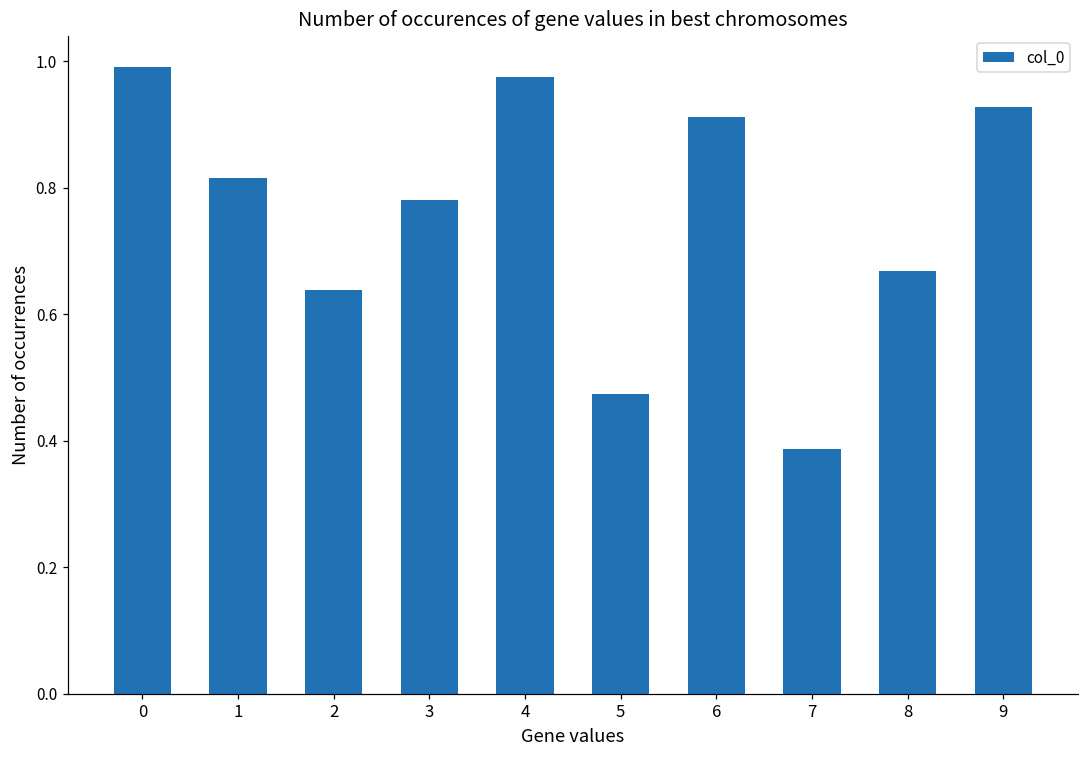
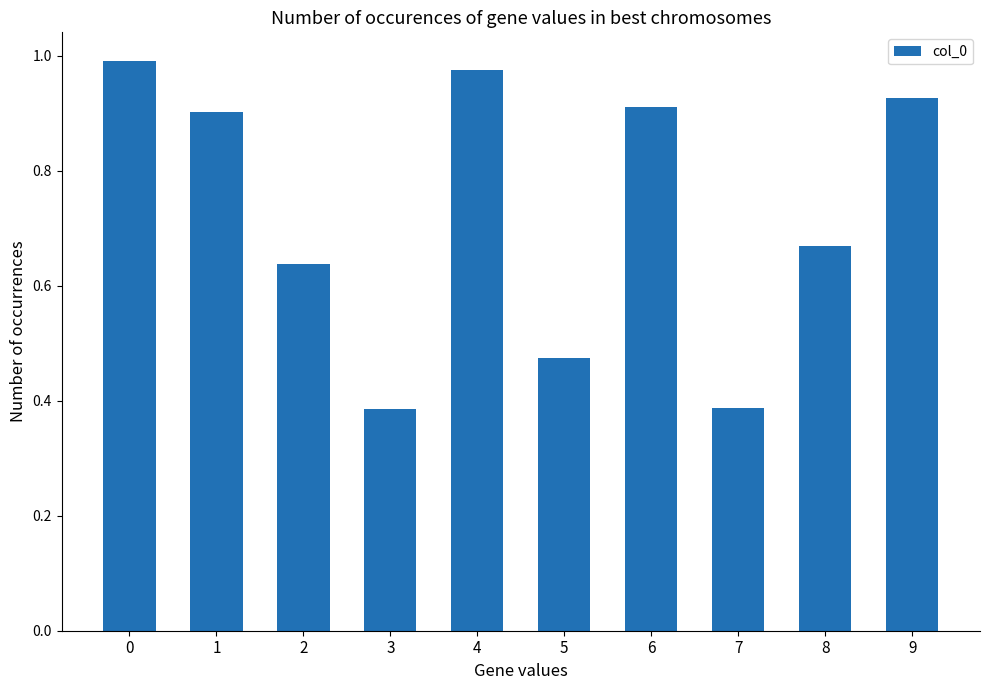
  {
    "0": 0.99,
-   "1": 0.82,
+   "1": 0.90,
    "2": 0.64,
-   "3": 0.78,
+   "3": 0.39,
    "4": 0.98,
    "5": 0.47,
    "6": 0.91,
    "7": 0.39,
    "8": 0.67,
    "9": 0.93
  }
